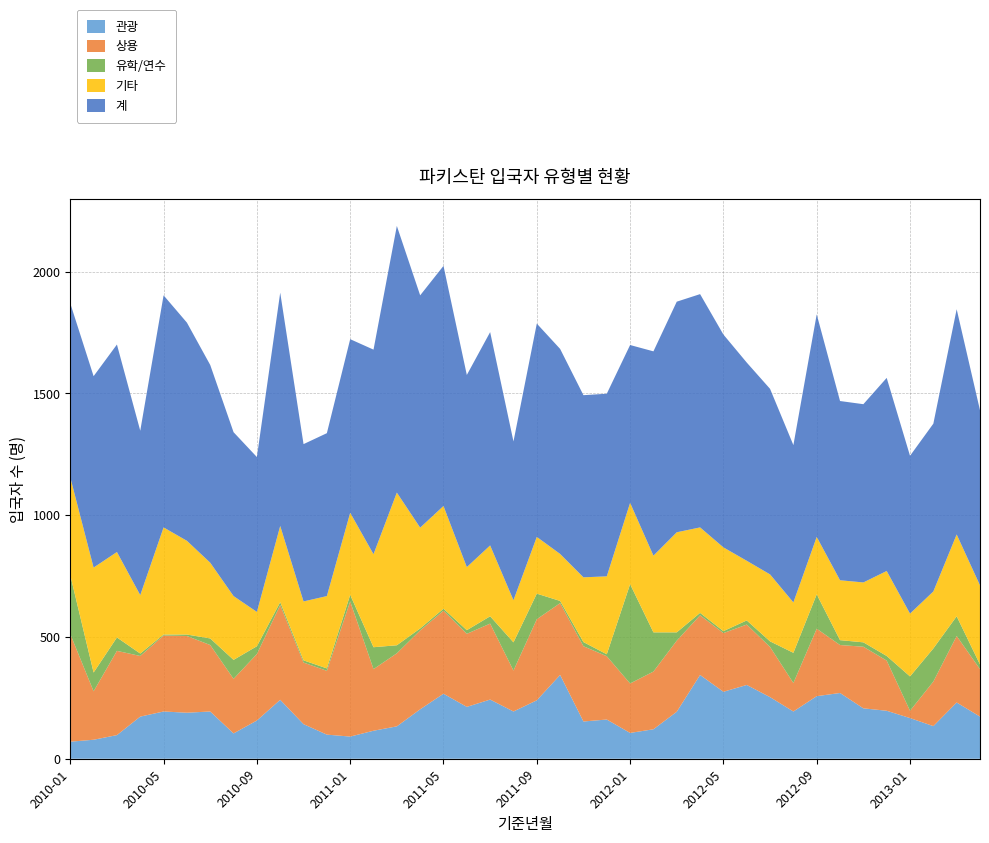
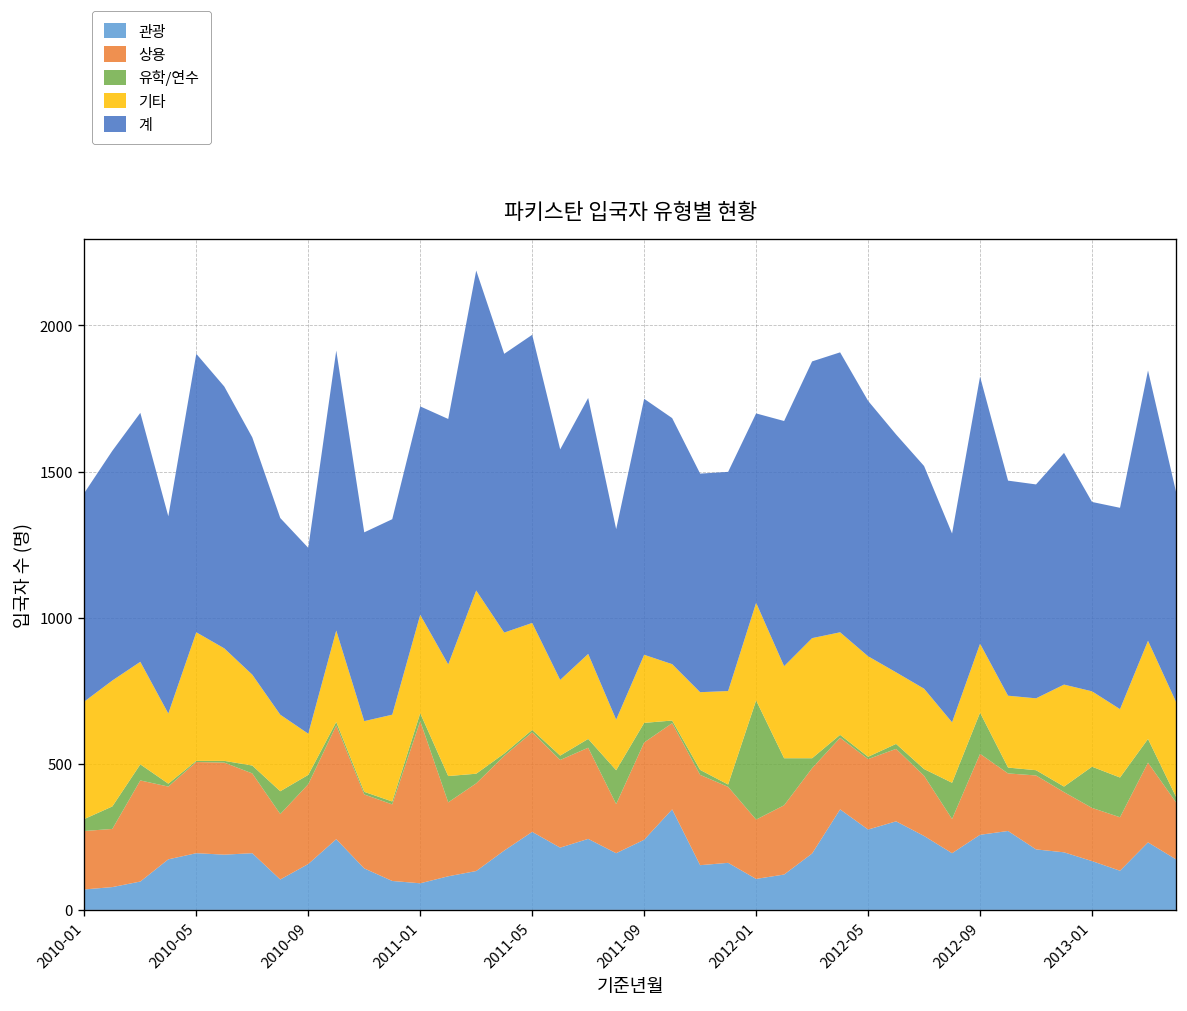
  {
    "상용": {
-     "2010-01": 440,
+     "2010-01": 200,
      "2010-09": 270,
      "2011-01": 560,
      "2011-09": 330,
      "2012-01": 200,
      "2012-09": 280,
-     "2013-01": 30
+     "2013-01": 180
    },
    "유학/연수": {
-     "2010-01": 240,
+     "2010-01": 40,
      "2010-09": 30,
      "2011-01": 30,
-     "2011-09": 110,
+     "2011-09": 70,
      "2012-01": 410,
      "2012-09": 140,
      "2013-01": 140
    },
    "기타": {
      "2010-01": 400,
      "2010-05": 440,
      "2010-09": 140,
      "2011-01": 340,
-     "2011-05": 420,
+     "2011-05": 370,
      "2011-09": 230,
      "2012-01": 330,
      "2012-05": 340,
      "2012-09": 240,
      "2013-01": 260
    }
  }
